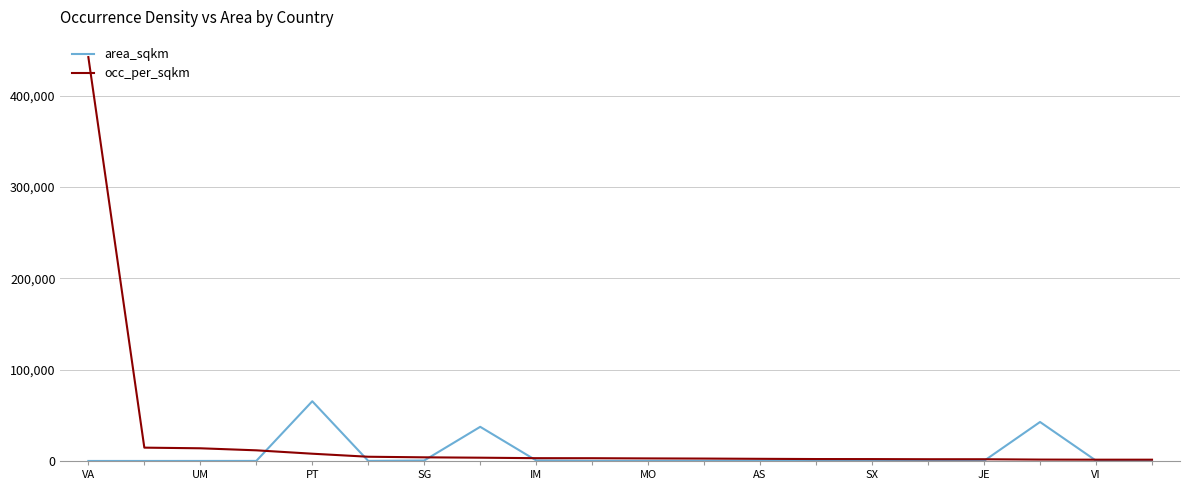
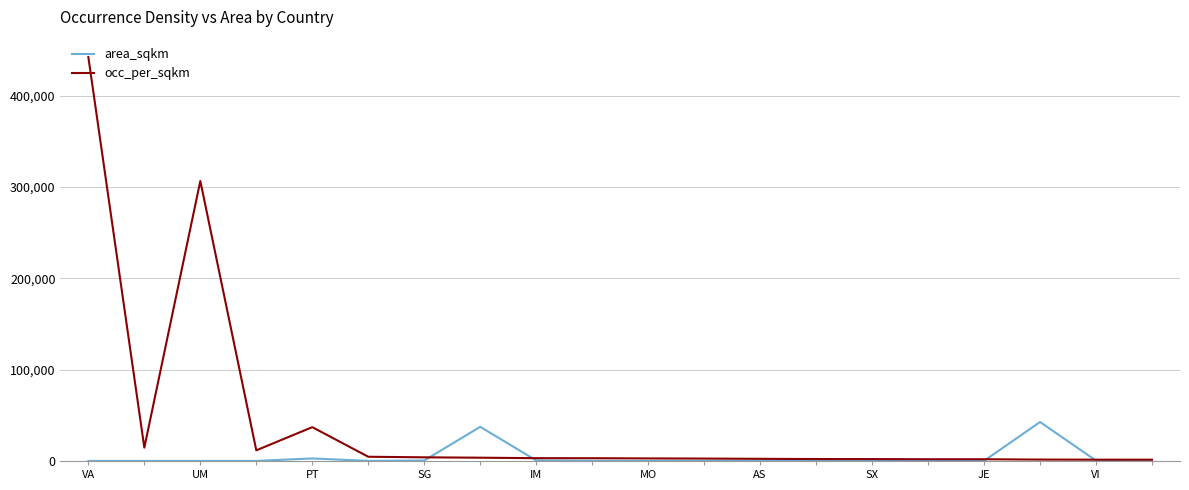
  {
    "area_sqkm": {
      "VA": "0",
      "UM": "0",
-     "PT": "70,000",
+     "PT": "0",
      "SG": "0"
    },
    "occ_per_sqkm": {
      "VA": "440,000",
-     "UM": "10,000",
-     "PT": "10,000",
+     "UM": "310,000",
+     "PT": "40,000",
      "SG": "0"
    }
  }
